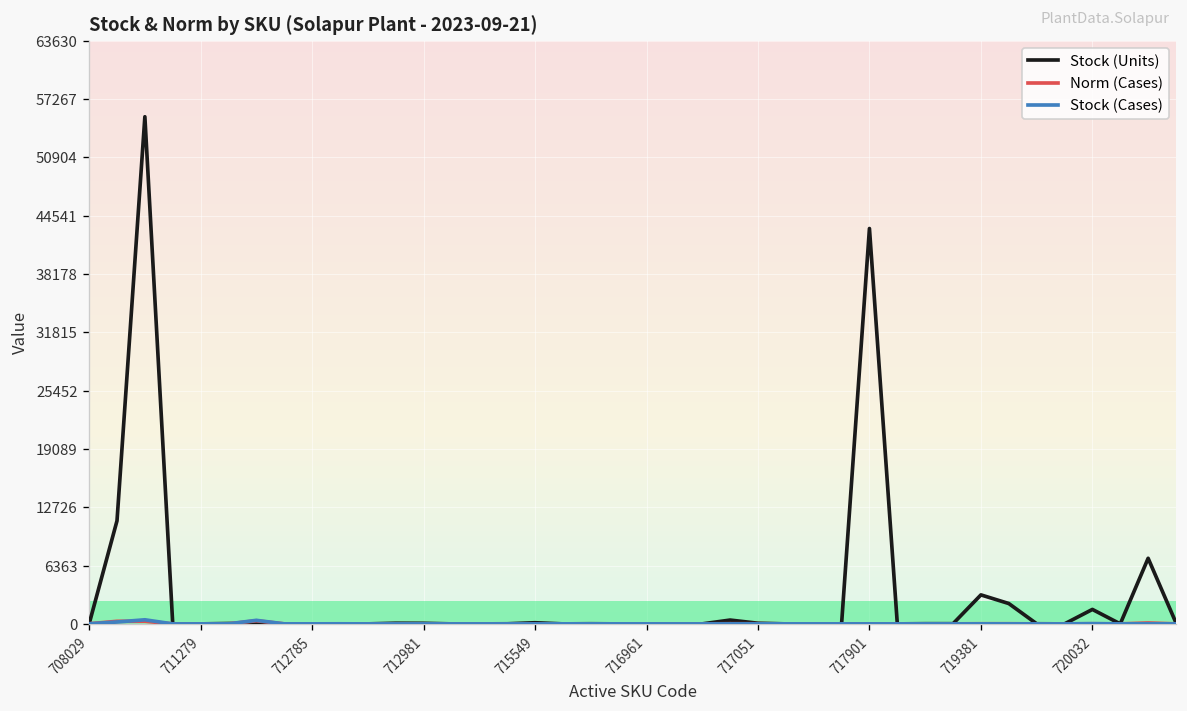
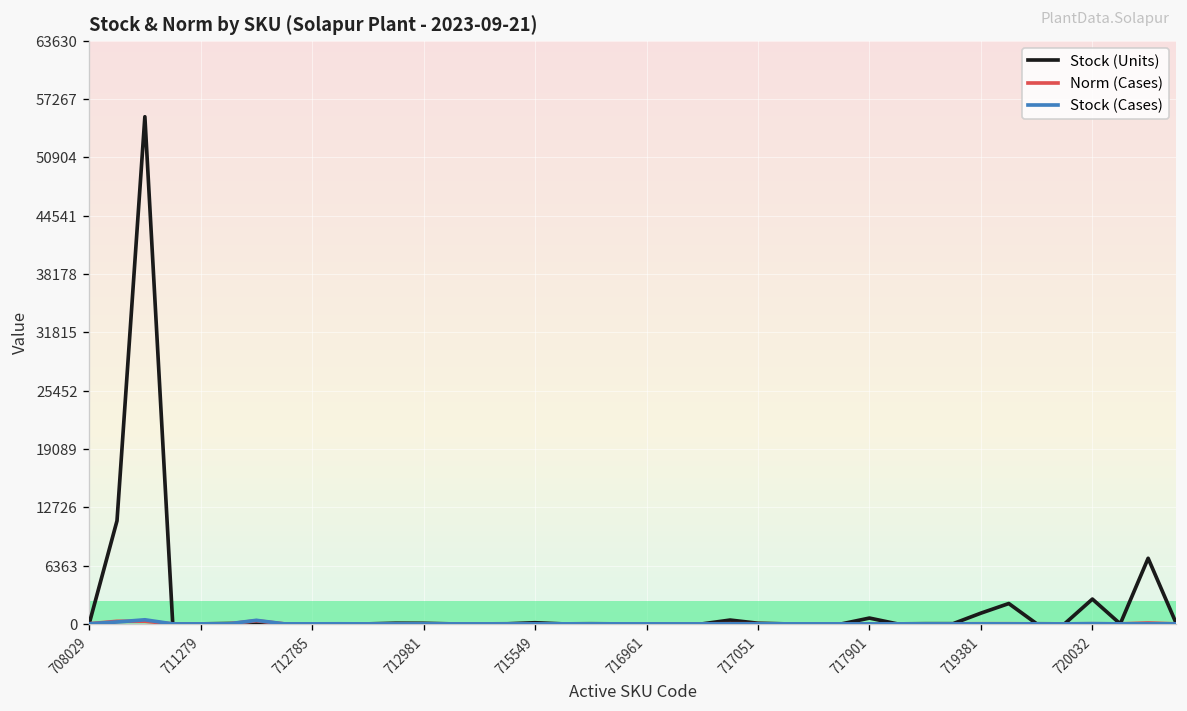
  {
    "Stock (Units)": {
-     "717901": 43000,
-     "719381": 3000,
-     "720032": 2000
+     "717901": 1000,
+     "719381": 1000,
+     "720032": 3000
    }
  }
